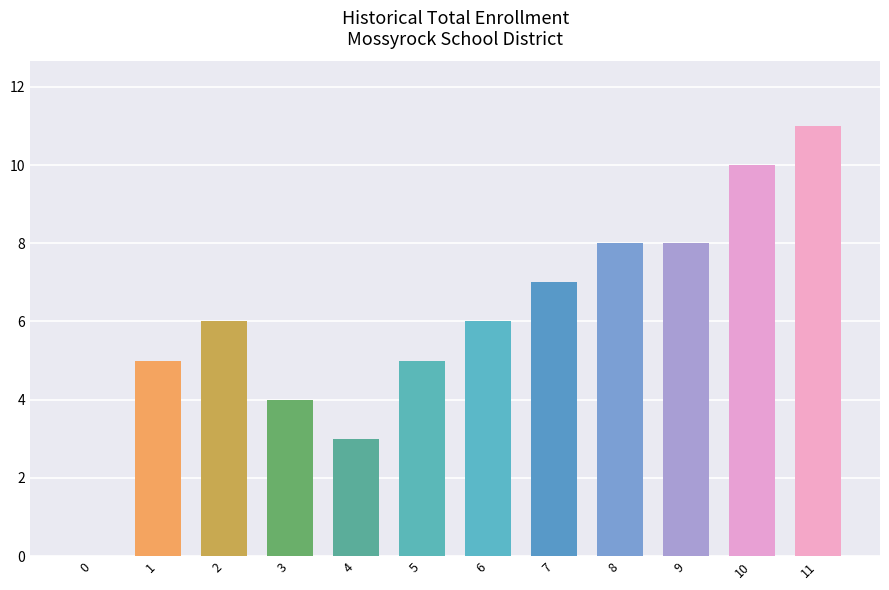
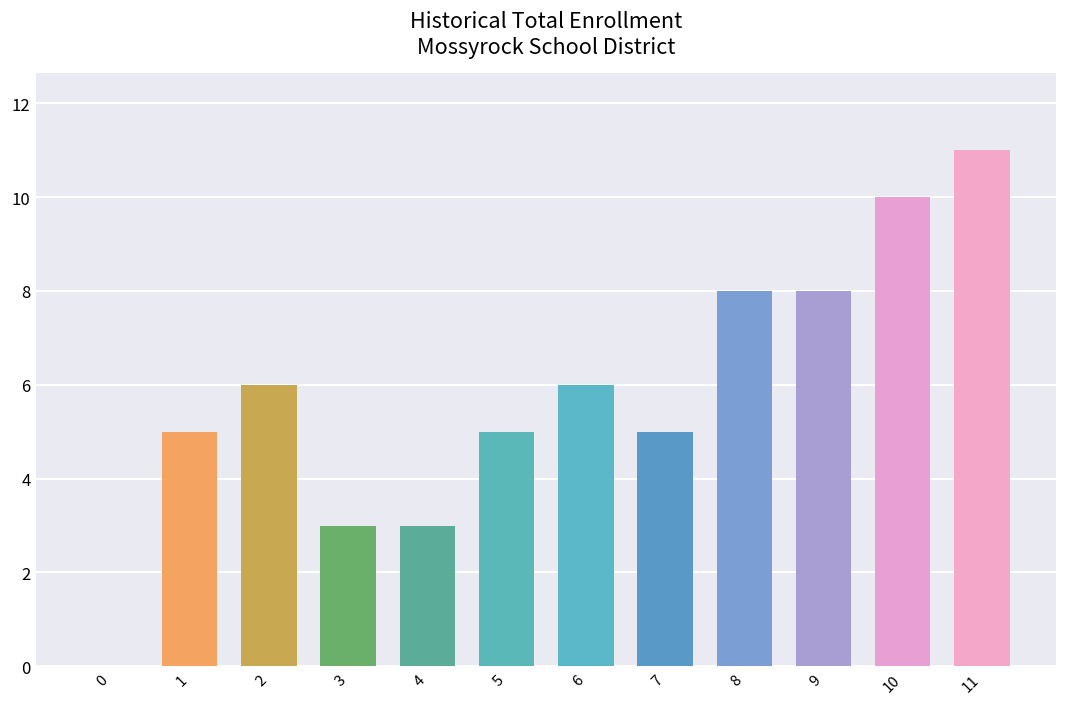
  {
    "0": 0,
    "1": 5,
    "2": 6,
-   "3": 4,
+   "3": 3,
    "4": 3,
    "5": 5,
    "6": 6,
-   "7": 7,
+   "7": 5,
    "8": 8,
    "9": 8,
    "10": 10,
    "11": 11
  }
